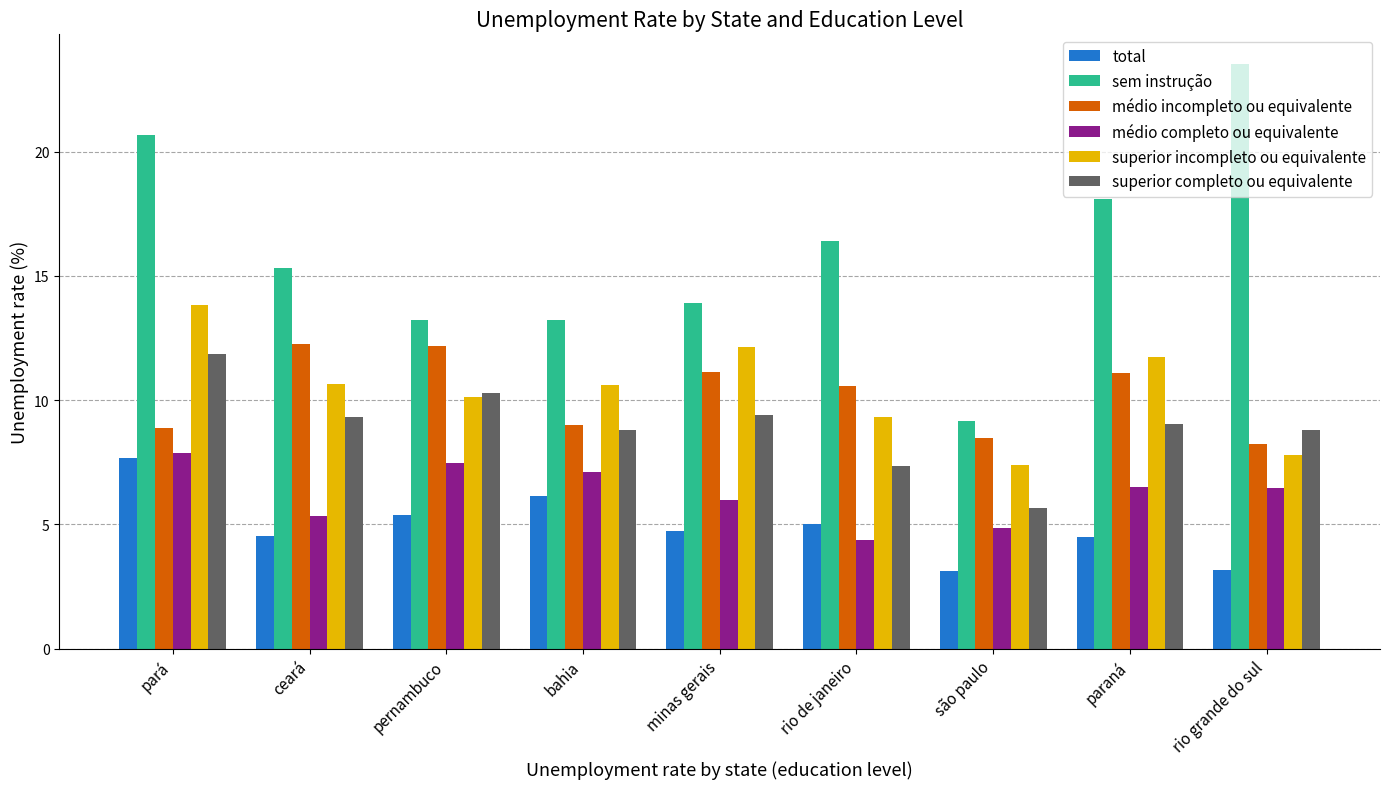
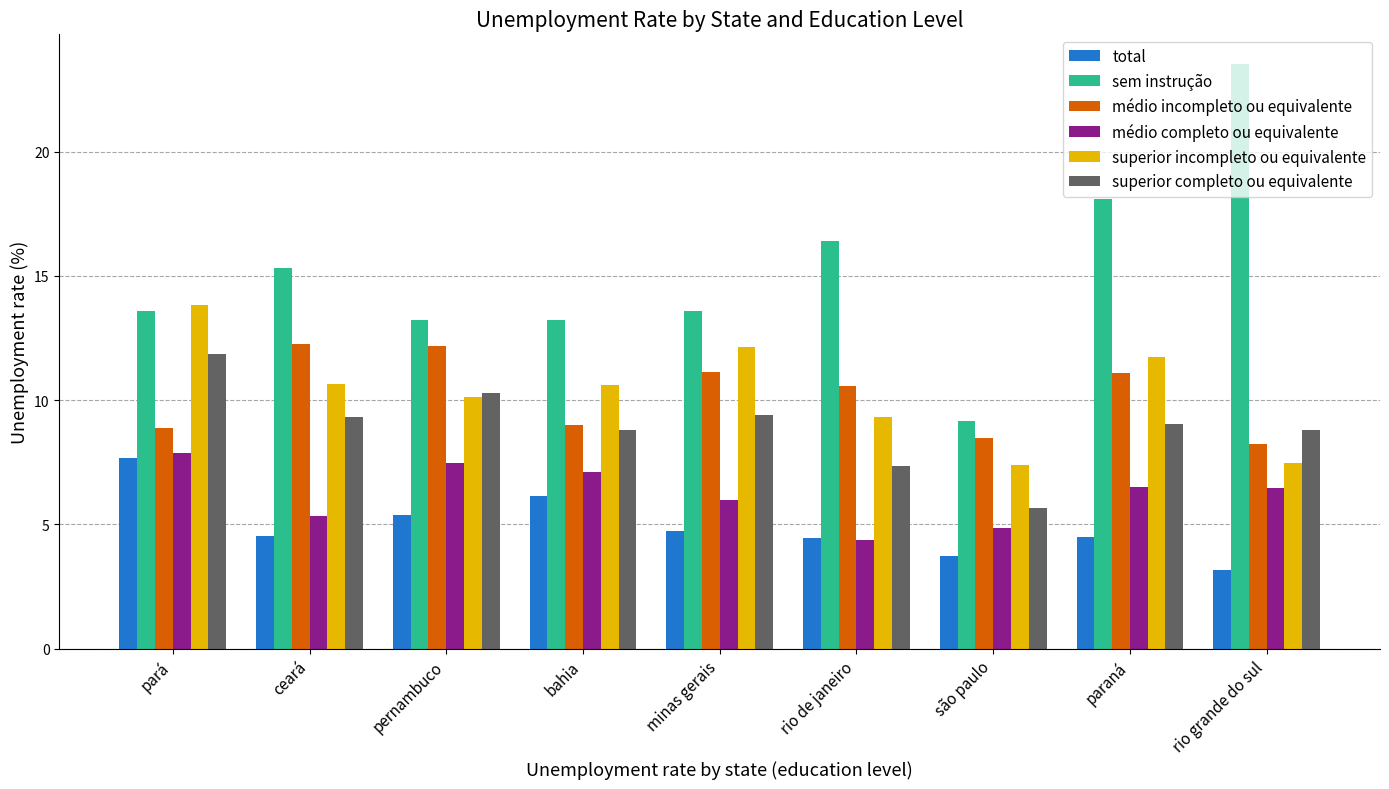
  {
    "total": {
      "pará": 7.7,
      "ceará": 4.5,
      "pernambuco": 5.4,
      "bahia": 6.2,
      "minas gerais": 4.7,
-     "rio de janeiro": 5.0,
-     "são paulo": 3.1,
+     "rio de janeiro": 4.5,
+     "são paulo": 3.7,
      "paraná": 4.5,
      "rio grande do sul": 3.2
    },
    "sem instrução": {
-     "pará": 20.7,
+     "pará": 13.6,
      "ceará": 15.3,
      "pernambuco": 13.2,
      "bahia": 13.2,
-     "minas gerais": 13.9,
+     "minas gerais": 13.6,
      "rio de janeiro": 16.4,
      "são paulo": 9.2,
      "paraná": 18.1
    },
    "médio incompleto ou equivalente": {
      "pará": 8.9,
      "ceará": 12.3,
      "pernambuco": 12.2,
      "bahia": 9.0,
      "minas gerais": 11.1,
      "rio de janeiro": 10.6,
      "são paulo": 8.5,
      "paraná": 11.1,
      "rio grande do sul": 8.2
    },
    "médio completo ou equivalente": {
      "pará": 7.9,
      "ceará": 5.3,
      "pernambuco": 7.5,
      "bahia": 7.1,
      "minas gerais": 6.0,
      "rio de janeiro": 4.4,
      "são paulo": 4.9,
      "paraná": 6.5,
      "rio grande do sul": 6.5
    },
    "superior incompleto ou equivalente": {
      "pará": 13.8,
      "ceará": 10.6,
      "pernambuco": 10.1,
      "bahia": 10.6,
      "minas gerais": 12.1,
      "rio de janeiro": 9.3,
      "são paulo": 7.4,
      "paraná": 11.7,
-     "rio grande do sul": 7.8
+     "rio grande do sul": 7.5
    },
    "superior completo ou equivalente": {
      "pará": 11.9,
      "ceará": 9.3,
      "pernambuco": 10.3,
      "bahia": 8.8,
      "minas gerais": 9.4,
      "rio de janeiro": 7.4,
      "são paulo": 5.7,
      "paraná": 9.1,
      "rio grande do sul": 8.8
    }
  }
